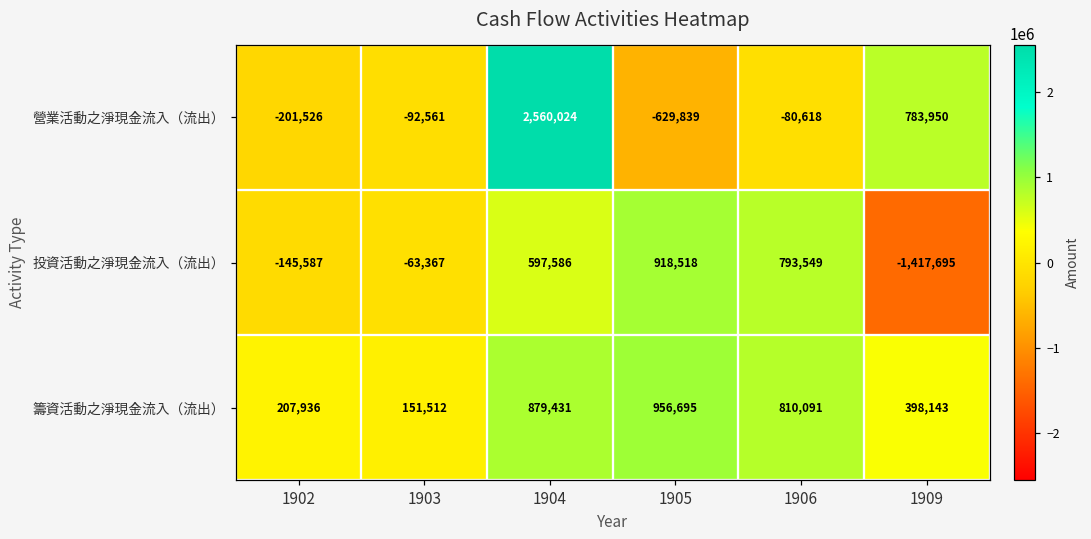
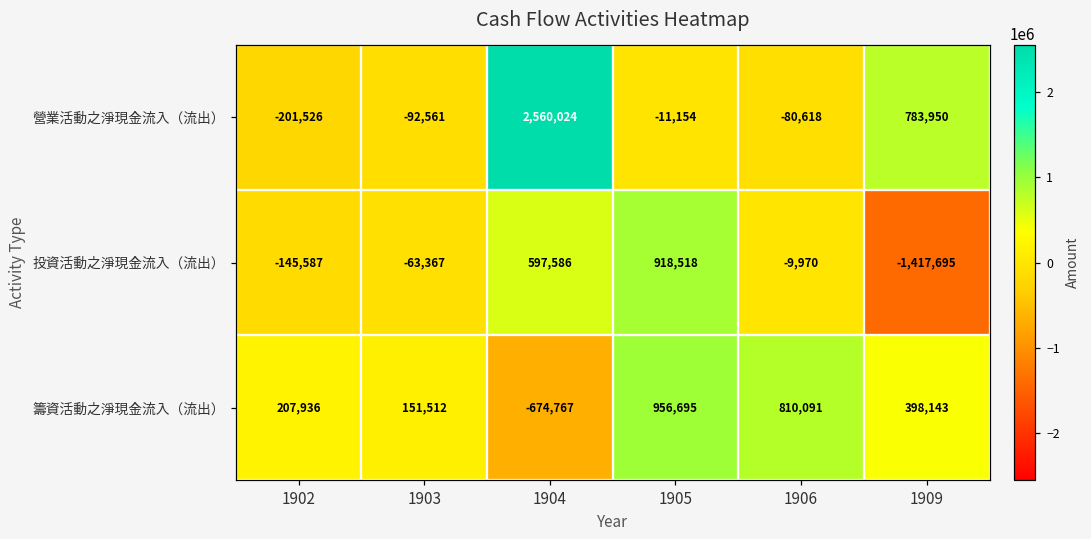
  {
    "營業活動之淨現金流入（流出）": {
      "1902": "-201,526",
      "1903": "-92,561",
      "1904": "2,560,024",
-     "1905": "-629,839",
+     "1905": "-11,154",
      "1906": "-80,618",
      "1909": "783,950"
    },
    "投資活動之淨現金流入（流出）": {
      "1902": "-145,587",
      "1903": "-63,367",
      "1904": "597,586",
      "1905": "918,518",
-     "1906": "793,549",
+     "1906": "-9,970",
      "1909": "-1,417,695"
    },
    "籌資活動之淨現金流入（流出）": {
      "1902": "207,936",
      "1903": "151,512",
-     "1904": "879,431",
+     "1904": "-674,767",
      "1905": "956,695",
      "1906": "810,091",
      "1909": "398,143"
    }
  }
